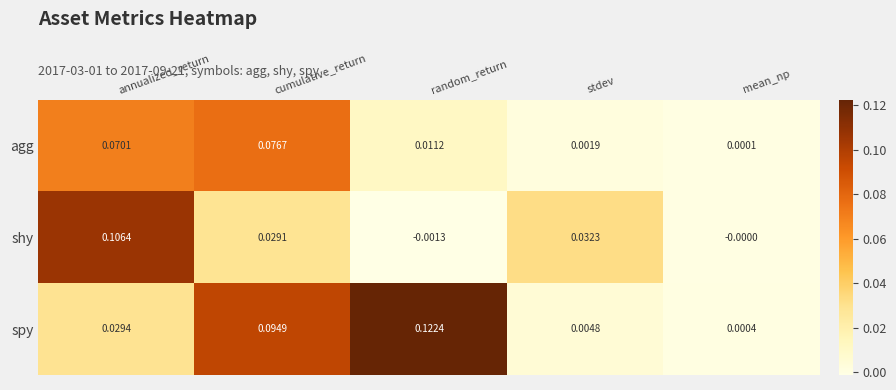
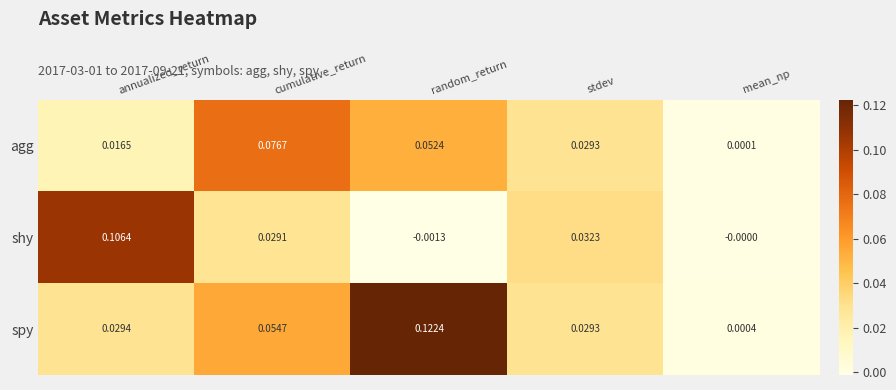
  {
    "agg": {
-     "annualized_return": 0.0701,
+     "annualized_return": 0.0165,
      "cumulative_return": 0.0767,
-     "random_return": 0.0112,
-     "stdev": 0.0019,
+     "random_return": 0.0524,
+     "stdev": 0.0293,
      "mean_np": 0.0001
    },
    "shy": {
      "annualized_return": 0.1064,
      "cumulative_return": 0.0291,
      "random_return": -0.0013,
      "stdev": 0.0323,
      "mean_np": -0.0000
    },
    "spy": {
      "annualized_return": 0.0294,
-     "cumulative_return": 0.0949,
+     "cumulative_return": 0.0547,
      "random_return": 0.1224,
-     "stdev": 0.0048,
+     "stdev": 0.0293,
      "mean_np": 0.0004
    }
  }
